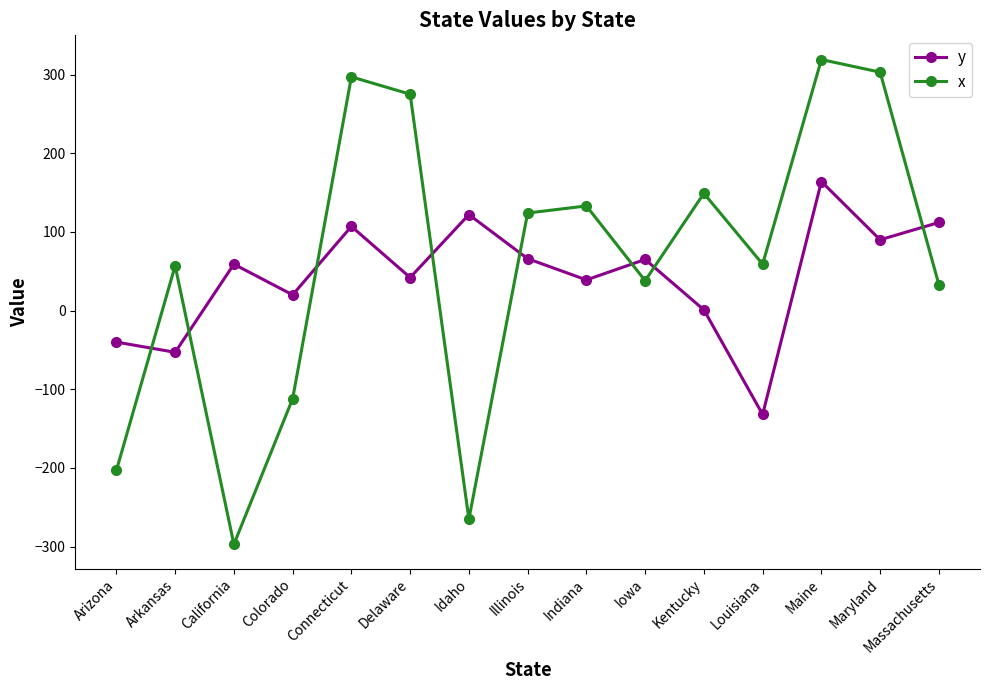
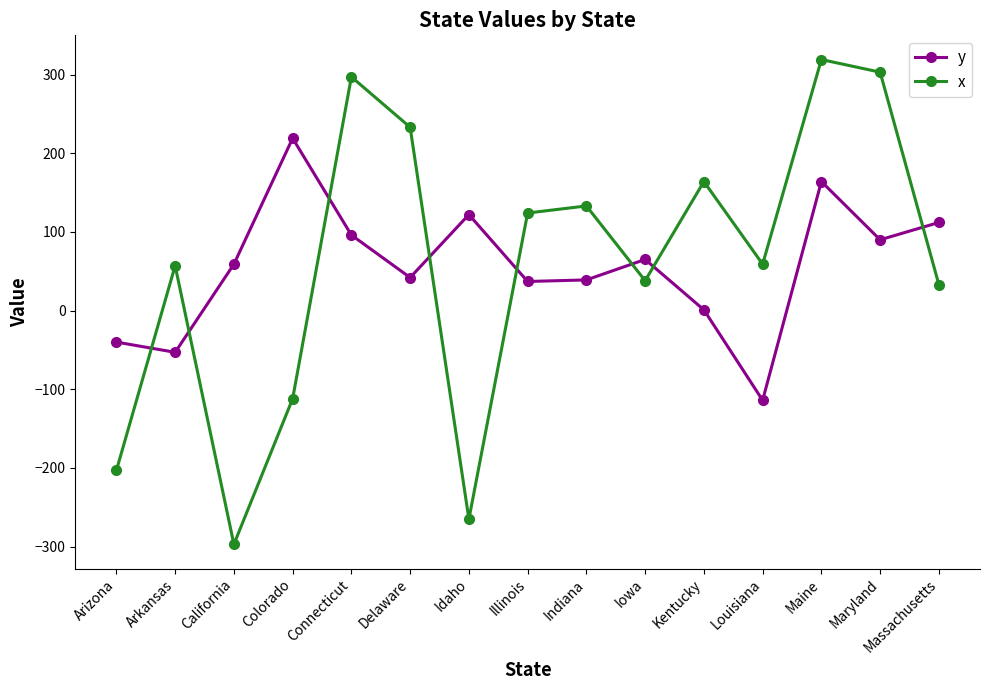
  {
    "y": {
      "Arizona": -40,
      "Arkansas": -50,
      "California": 60,
-     "Colorado": 20,
-     "Connecticut": 110,
+     "Colorado": 220,
+     "Connecticut": 100,
      "Delaware": 40,
      "Idaho": 120,
-     "Illinois": 70,
+     "Illinois": 40,
      "Indiana": 40,
      "Iowa": 70,
      "Kentucky": 0,
-     "Louisiana": -130,
+     "Louisiana": -110,
      "Maine": 160,
      "Maryland": 90,
      "Massachusetts": 110
    },
    "x": {
      "Arizona": -200,
      "Arkansas": 60,
      "California": -300,
      "Colorado": -110,
      "Connecticut": 300,
-     "Delaware": 280,
+     "Delaware": 230,
      "Idaho": -270,
      "Illinois": 120,
      "Indiana": 130,
      "Iowa": 40,
-     "Kentucky": 150,
+     "Kentucky": 160,
      "Louisiana": 60,
      "Maine": 320,
      "Maryland": 300,
      "Massachusetts": 30
    }
  }
